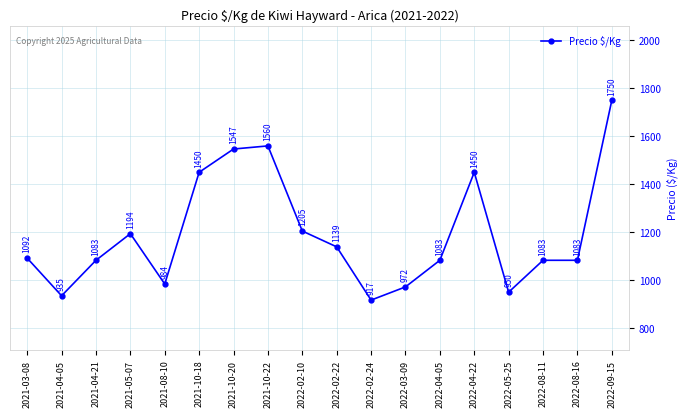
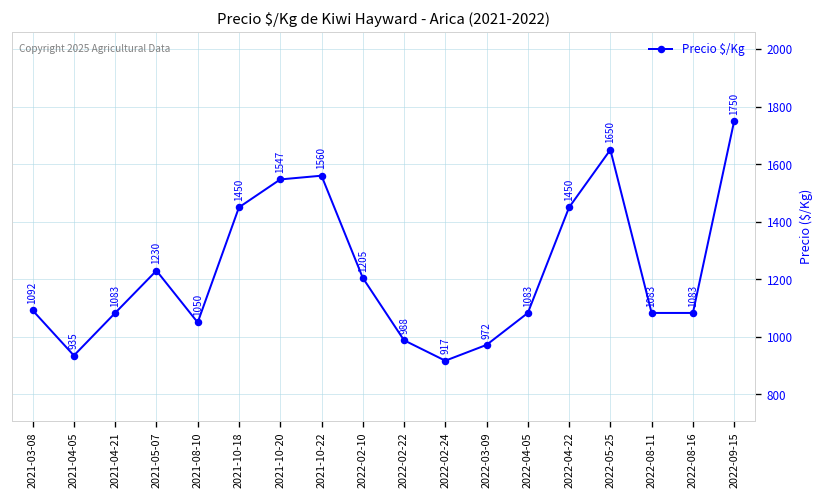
  {
    "2021-03-08": 1092,
    "2021-04-05": 935,
    "2021-04-21": 1083,
-   "2021-05-07": 1194,
-   "2021-08-10": 984,
+   "2021-05-07": 1230,
+   "2021-08-10": 1050,
    "2021-10-18": 1450,
    "2021-10-20": 1547,
    "2021-10-22": 1560,
    "2022-02-10": 1205,
-   "2022-02-22": 1139,
+   "2022-02-22": 988,
    "2022-02-24": 917,
    "2022-03-09": 972,
    "2022-04-05": 1083,
    "2022-04-22": 1450,
-   "2022-05-25": 950,
+   "2022-05-25": 1650,
    "2022-08-11": 1083,
    "2022-08-16": 1083,
    "2022-09-15": 1750
  }
